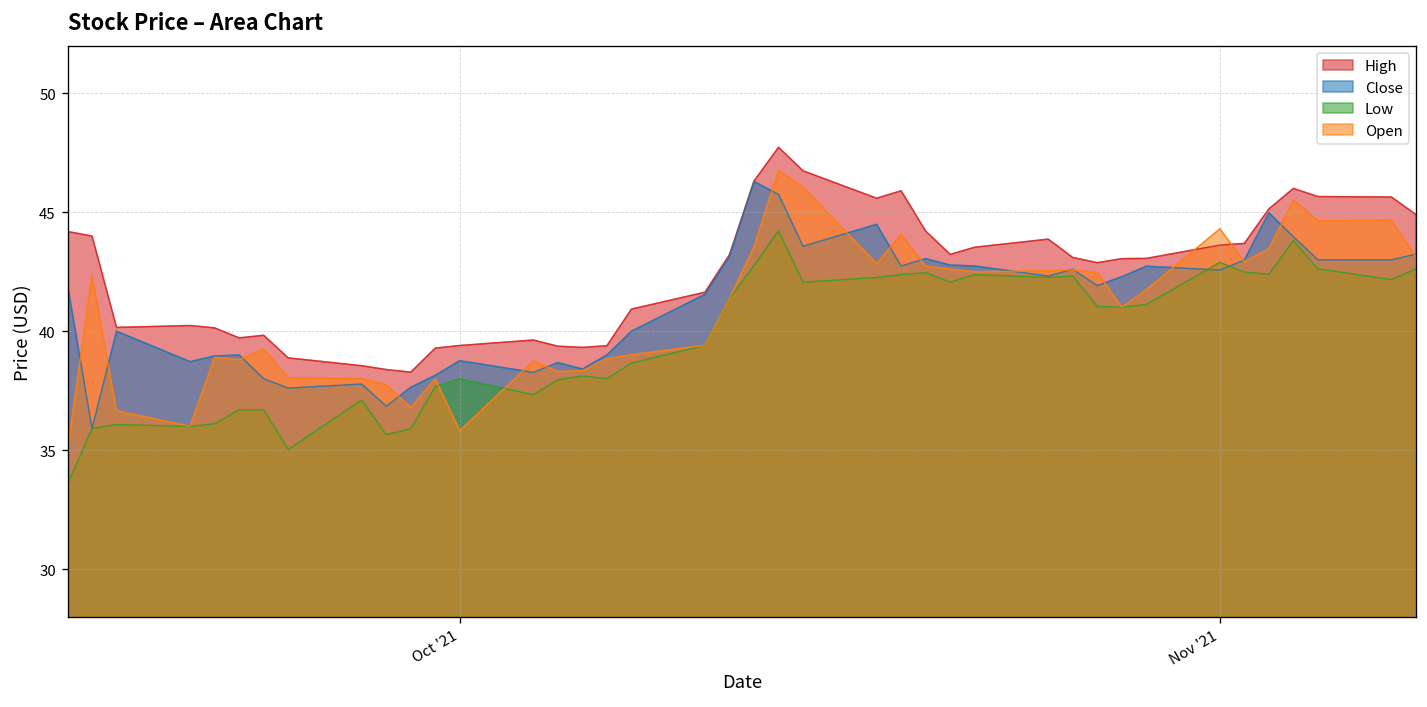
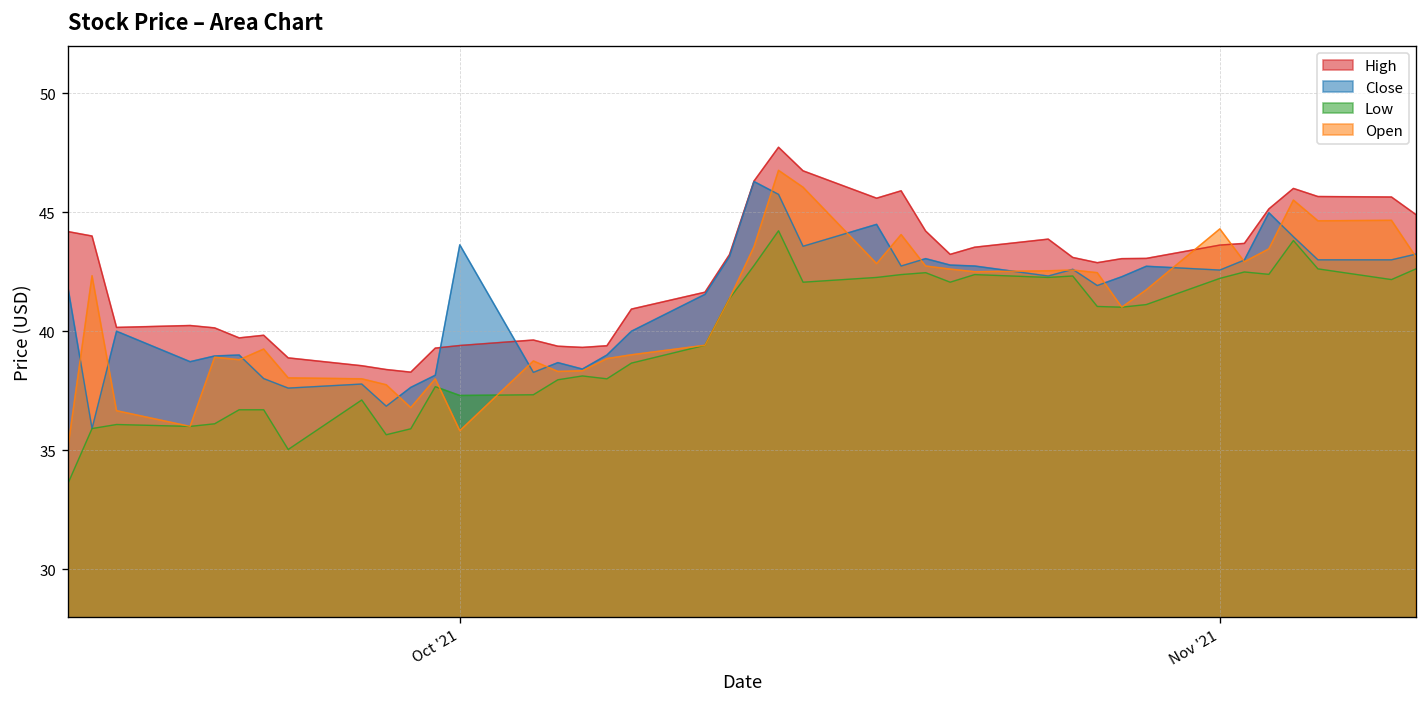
  {
    "High": {
      "Oct '21": 39.4,
      "Nov '21": 43.6
    },
    "Close": {
-     "Oct '21": 38.8,
+     "Oct '21": 43.6,
      "Nov '21": 42.6
    },
    "Low": {
-     "Oct '21": 38.0,
-     "Nov '21": 42.9
+     "Oct '21": 37.3,
+     "Nov '21": 42.2
    },
    "Open": {
      "Oct '21": 35.8,
      "Nov '21": 44.3
    }
  }
